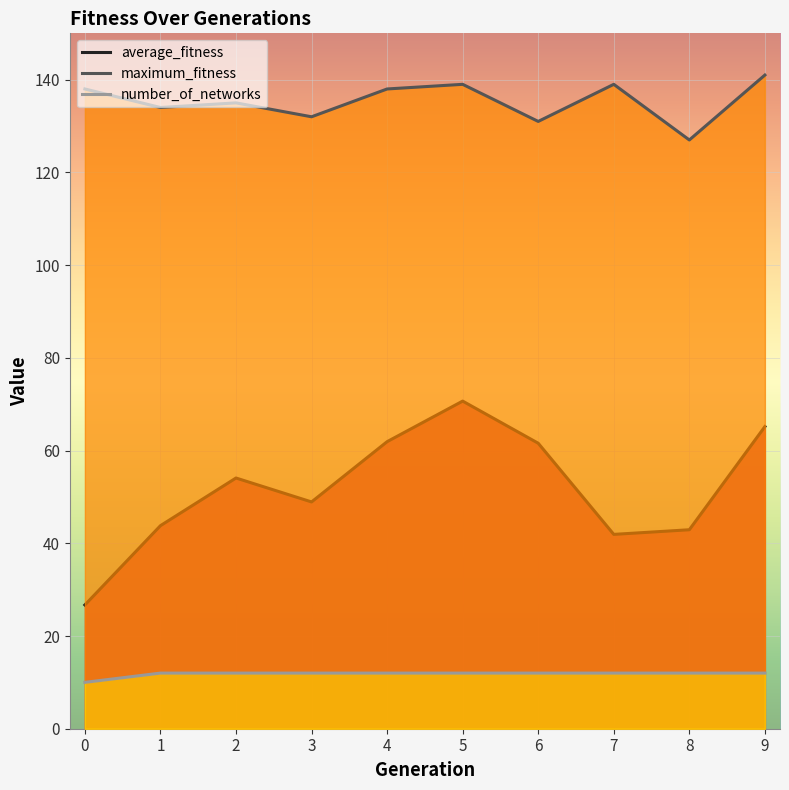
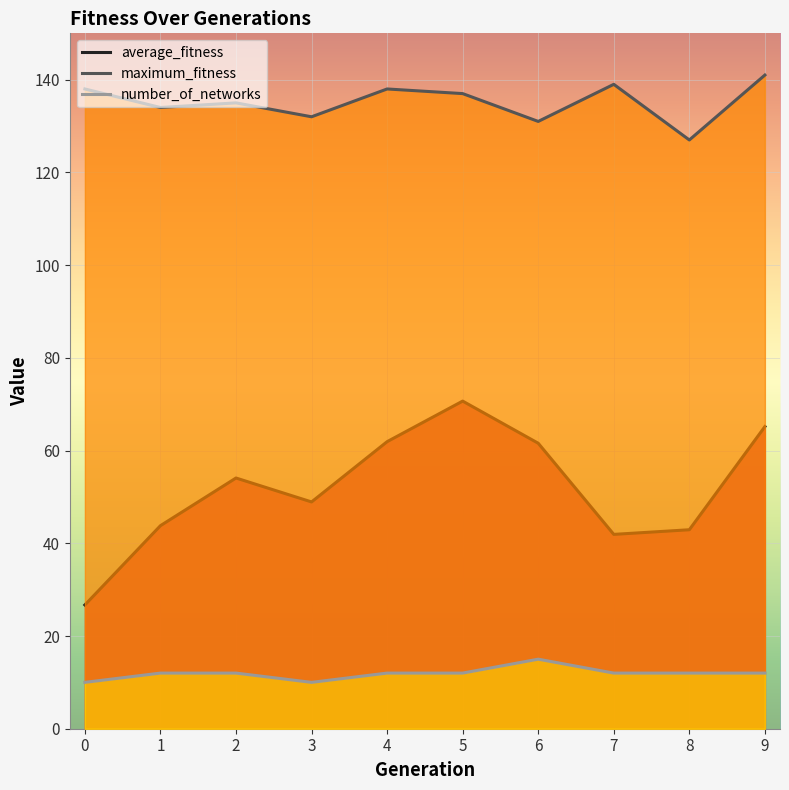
  {
    "average_fitness": {
      "0": 27,
      "1": 44,
      "2": 54,
      "3": 49,
      "4": 62,
      "5": 71,
      "6": 62,
      "7": 42,
      "8": 43,
      "9": 65
    },
    "maximum_fitness": {
      "1": 134,
      "3": 132,
      "4": 138,
-     "5": 139,
+     "5": 137,
      "6": 131,
      "7": 139,
      "8": 127,
      "9": 141
    },
    "number_of_networks": {
      "0": 10,
      "1": 12,
      "2": 12,
-     "3": 12,
+     "3": 10,
      "4": 12,
      "5": 12,
-     "6": 12,
+     "6": 15,
      "7": 12,
      "8": 12,
      "9": 12
    }
  }
